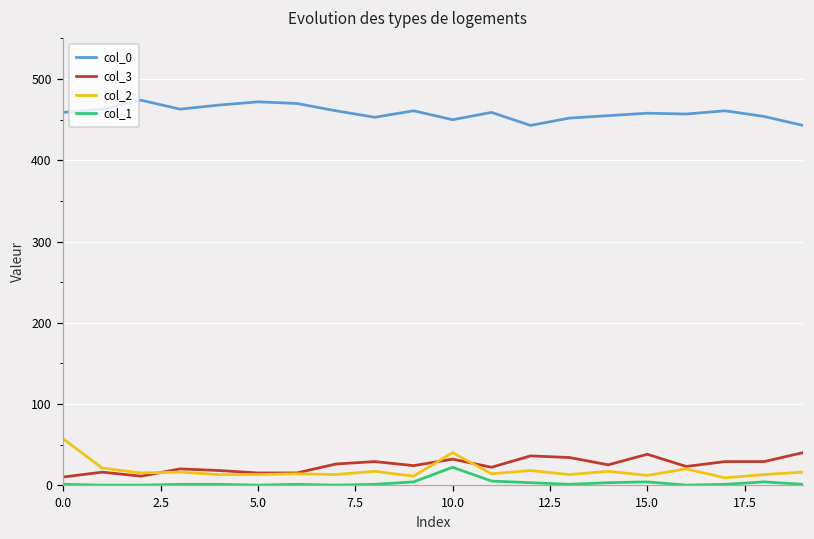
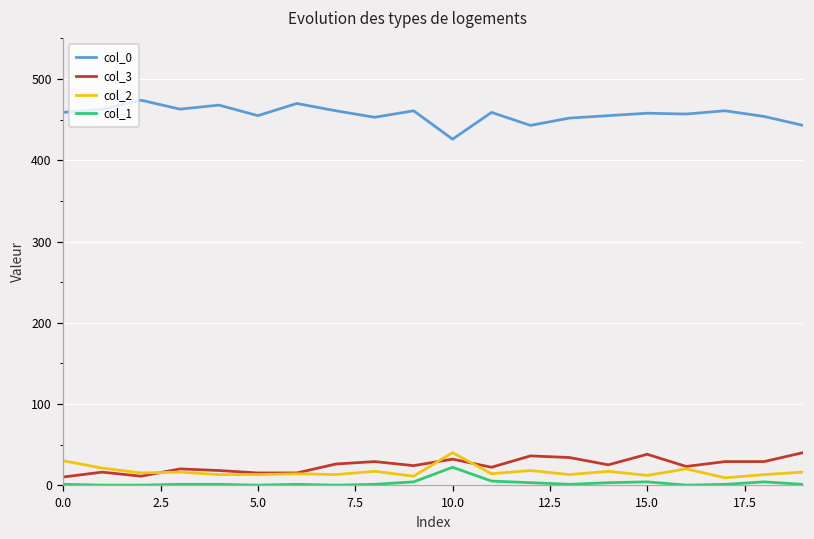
  {
    "col_0": {
      "0.0": 460,
-     "5.0": 470,
-     "10.0": 450,
+     "5.0": 460,
+     "10.0": 430,
      "15.0": 460
    },
    "col_3": {
      "0.0": 10,
      "10.0": 30,
      "15.0": 40
    },
    "col_2": {
-     "0.0": 60,
+     "0.0": 30,
      "10.0": 40,
      "15.0": 10
    },
    "col_1": {
      "0.0": 0,
      "5.0": 0,
      "10.0": 20,
      "15.0": 0
    }
  }
